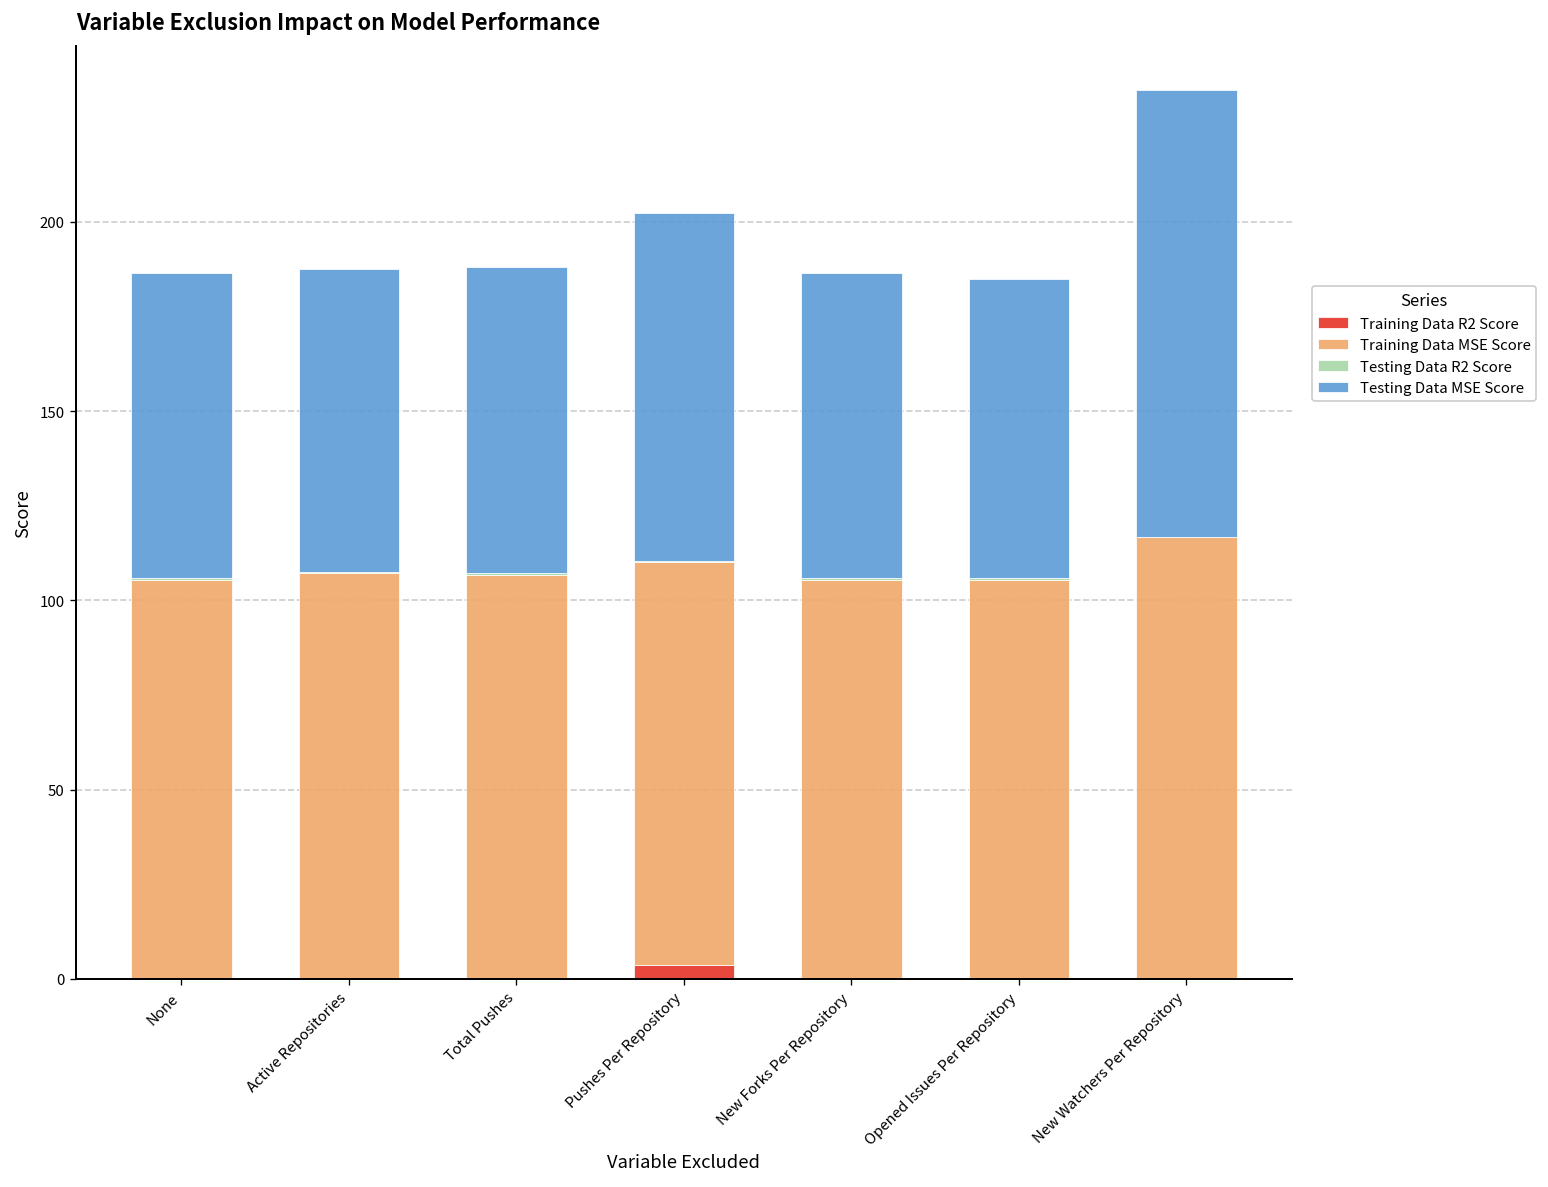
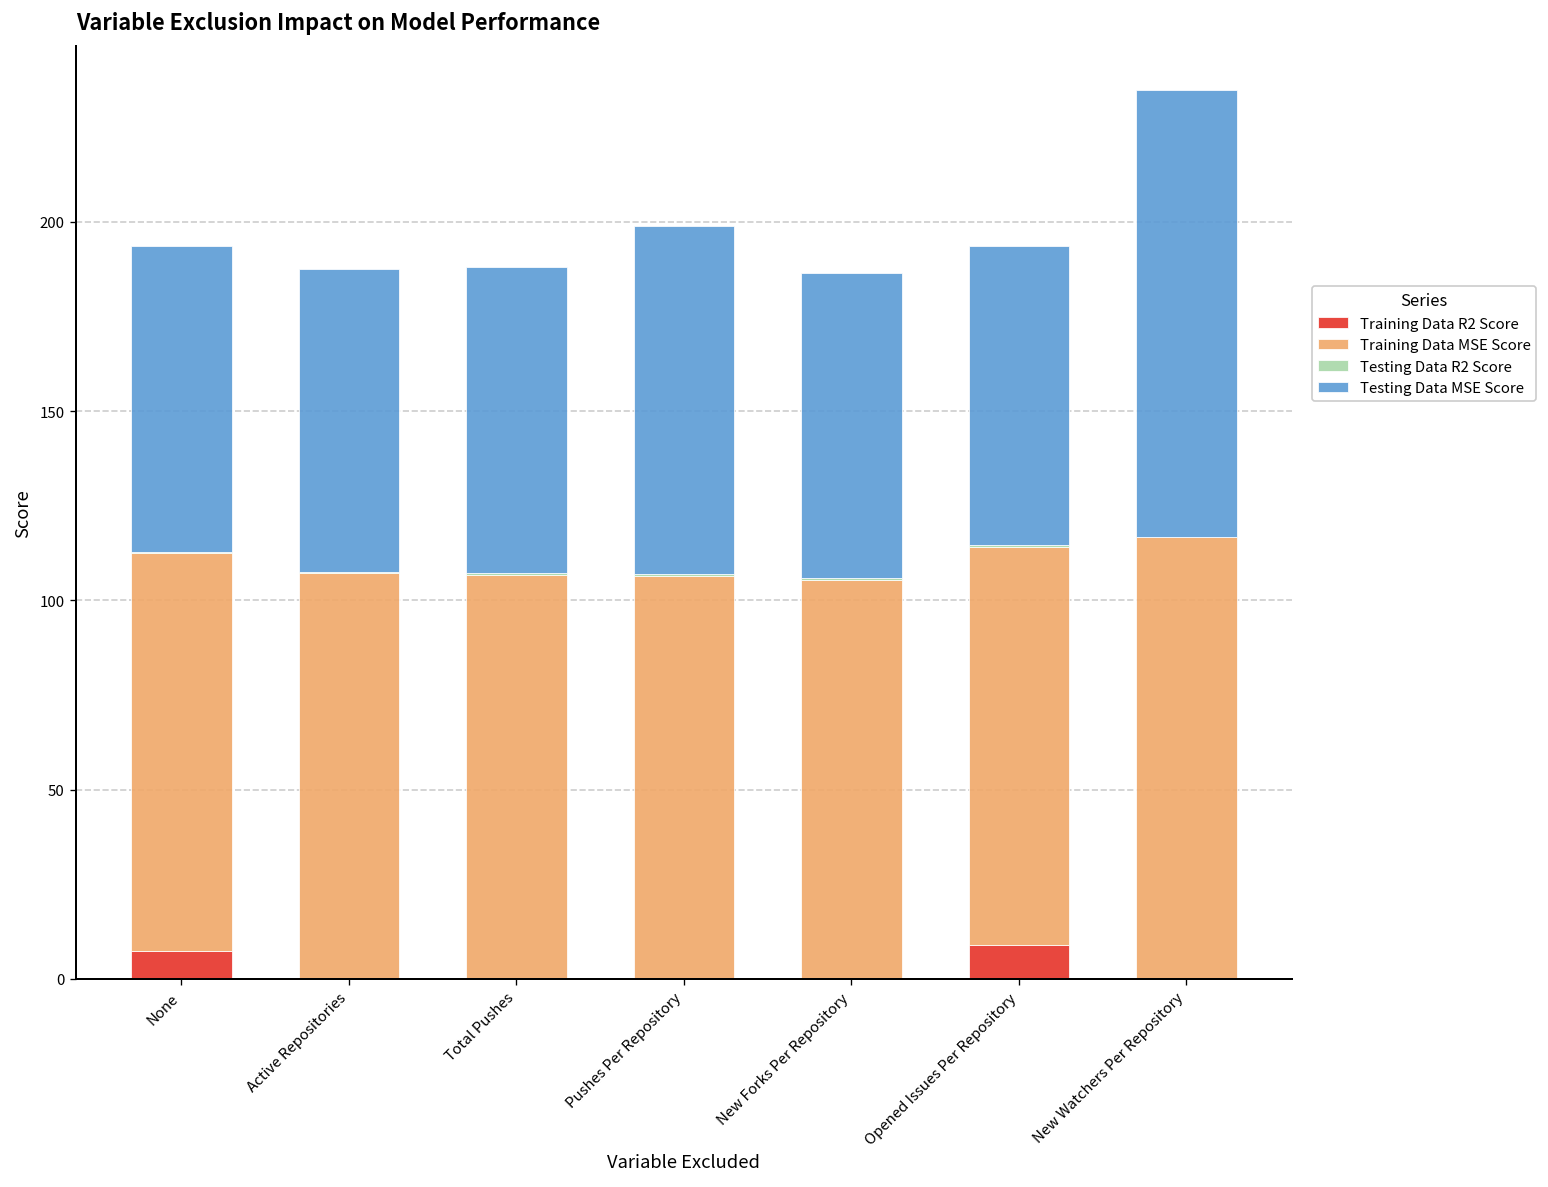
  {
    "Training Data R2 Score": {
-     "None": 0,
-     "Pushes Per Repository": 4,
-     "Opened Issues Per Repository": 0
+     "None": 7,
+     "Pushes Per Repository": 0,
+     "Opened Issues Per Repository": 9
    },
    "Training Data MSE Score": {
      "None": 105,
      "Active Repositories": 107,
      "Total Pushes": 107,
      "Pushes Per Repository": 106,
      "New Forks Per Repository": 105,
      "Opened Issues Per Repository": 105,
      "New Watchers Per Repository": 117
    },
    "Testing Data MSE Score": {
      "None": 81,
      "Active Repositories": 80,
      "Total Pushes": 81,
      "Pushes Per Repository": 92,
      "New Forks Per Repository": 81,
      "Opened Issues Per Repository": 79,
      "New Watchers Per Repository": 118
    }
  }
